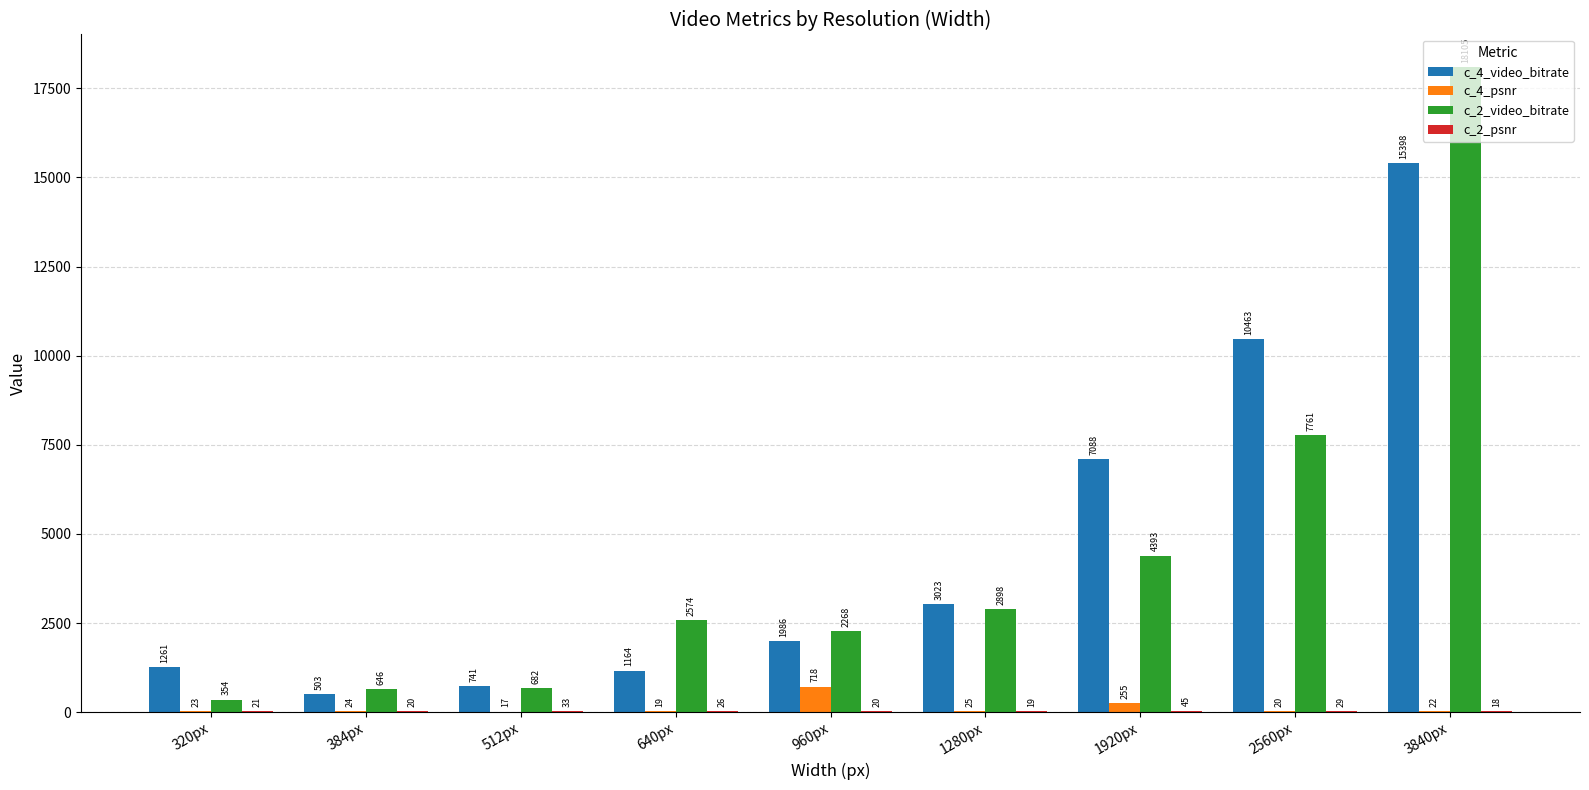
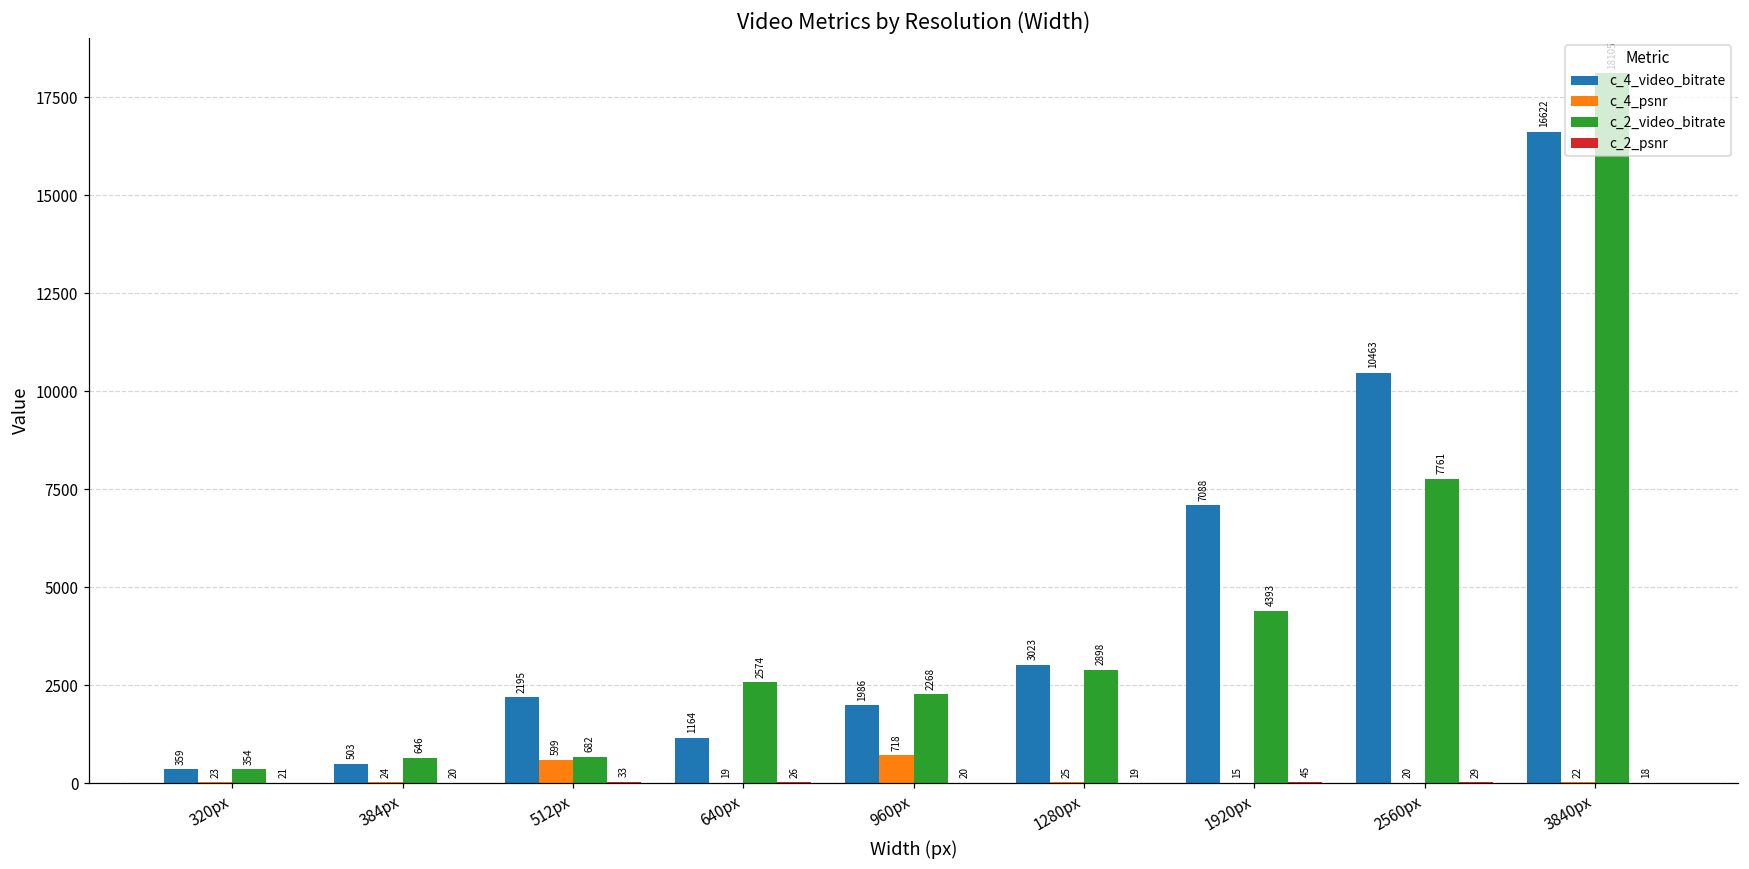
  {
    "c_4_video_bitrate": {
-     "320px": 1261,
+     "320px": 359,
      "384px": 503,
-     "512px": 741,
+     "512px": 2195,
      "640px": 1164,
      "960px": 1986,
      "1280px": 3023,
      "1920px": 7088,
      "2560px": 10463,
-     "3840px": 15398
+     "3840px": 16622
    },
    "c_4_psnr": {
      "320px": 23,
      "384px": 24,
-     "512px": 17,
+     "512px": 599,
      "640px": 19,
      "960px": 718,
      "1280px": 25,
-     "1920px": 255,
+     "1920px": 15,
      "2560px": 20,
      "3840px": 22
    },
    "c_2_video_bitrate": {
      "320px": 354,
      "384px": 646,
      "512px": 682,
      "640px": 2574,
      "960px": 2268,
      "1280px": 2898,
      "1920px": 4393,
      "2560px": 7761
    },
    "c_2_psnr": {
      "320px": 21,
      "384px": 20,
      "512px": 33,
      "640px": 26,
      "960px": 20,
      "1280px": 19,
      "1920px": 45,
      "2560px": 29,
      "3840px": 18
    }
  }
